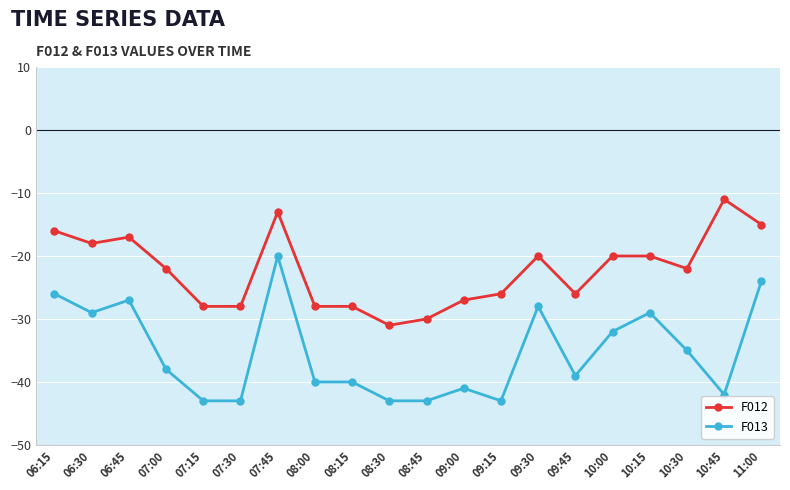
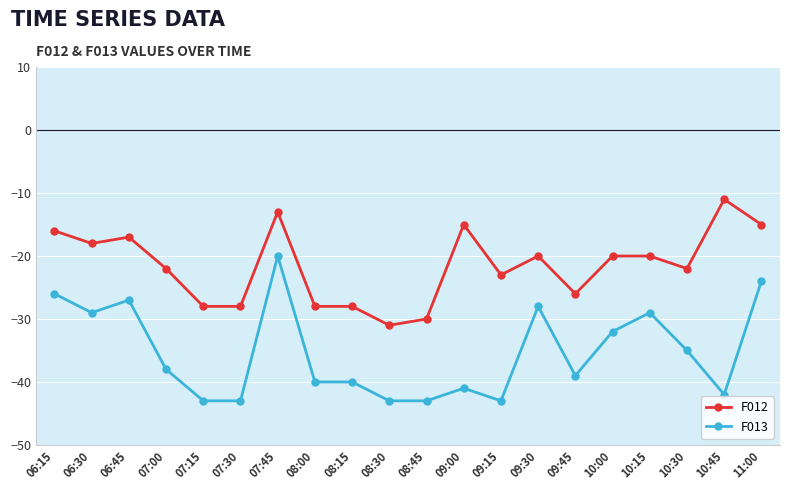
  {
    "F012": {
      "06:15": -16,
      "06:30": -18,
      "06:45": -17,
      "07:00": -22,
      "07:15": -28,
      "07:30": -28,
      "07:45": -13,
      "08:00": -28,
      "08:15": -28,
      "08:30": -31,
      "08:45": -30,
-     "09:00": -27,
-     "09:15": -26,
+     "09:00": -15,
+     "09:15": -23,
      "09:30": -20,
      "09:45": -26,
      "10:00": -20,
      "10:15": -20,
      "10:30": -22,
      "10:45": -11,
      "11:00": -15
    },
    "F013": {
      "06:15": -26,
      "06:30": -29,
      "06:45": -27,
      "07:00": -38,
      "07:15": -43,
      "07:30": -43,
      "07:45": -20,
      "08:00": -40,
      "08:15": -40,
      "08:30": -43,
      "08:45": -43,
      "09:00": -41,
      "09:15": -43,
      "09:30": -28,
      "09:45": -39,
      "10:00": -32,
      "10:15": -29,
      "10:30": -35,
      "10:45": -42,
      "11:00": -24
    }
  }
